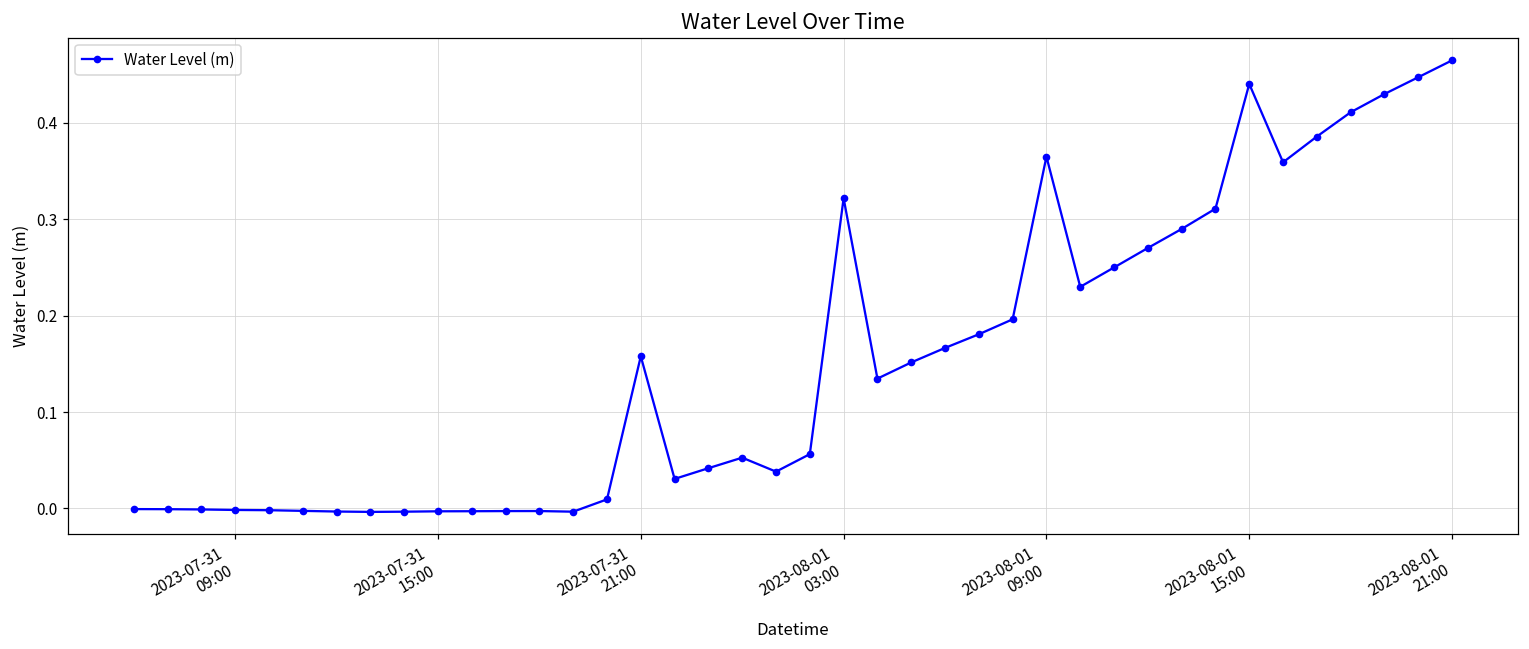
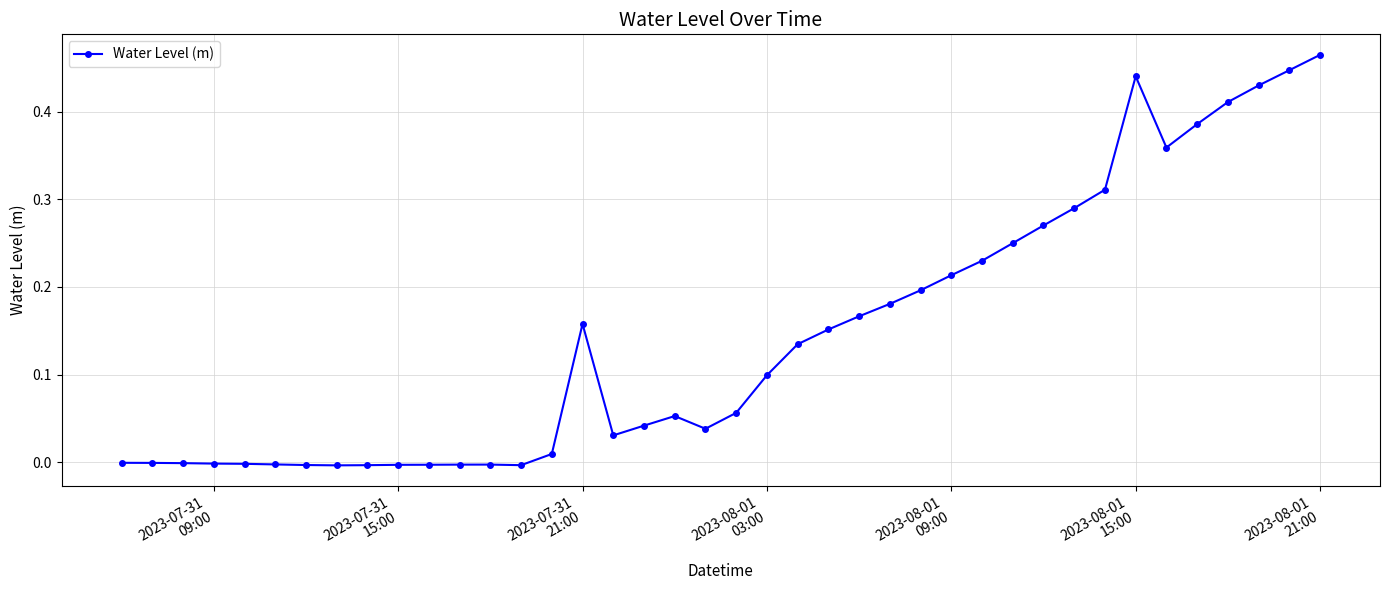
  {
    "2023-07-31 09:00": 0.00,
    "2023-07-31 15:00": 0.00,
    "2023-07-31 21:00": 0.16,
-   "2023-08-01 03:00": 0.32,
-   "2023-08-01 09:00": 0.36,
+   "2023-08-01 03:00": 0.10,
+   "2023-08-01 09:00": 0.21,
    "2023-08-01 15:00": 0.44,
    "2023-08-01 21:00": 0.46
  }
